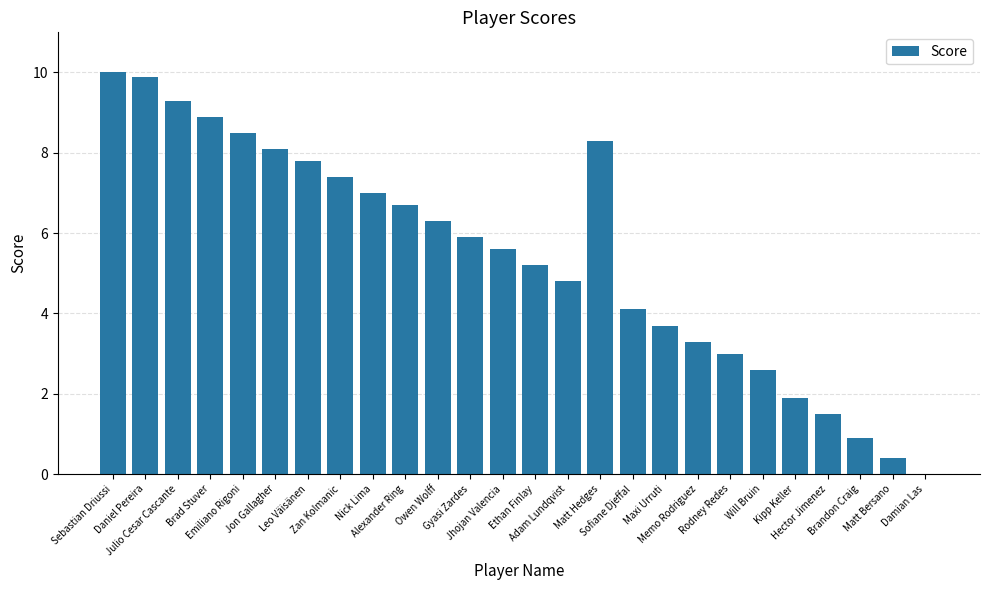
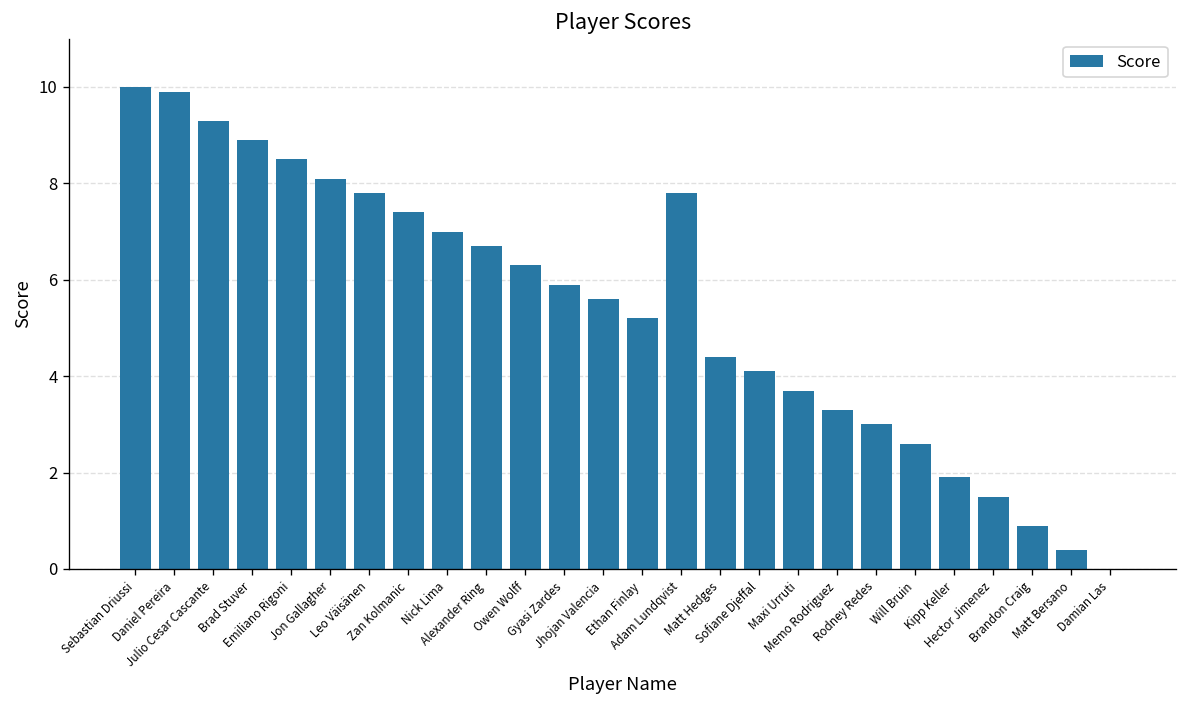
  {
    "Sebastian Driussi": 10.0,
    "Daniel Pereira": 9.9,
    "Julio Cesar Cascante": 9.3,
    "Brad Stuver": 8.9,
    "Emiliano Rigoni": 8.5,
    "Jon Gallagher": 8.1,
    "Leo Väisänen": 7.8,
    "Zan Kolmanic": 7.4,
    "Nick Lima": 7.0,
    "Alexander Ring": 6.7,
    "Owen Wolff": 6.3,
    "Gyasi Zardes": 5.9,
    "Jhojan Valencia": 5.6,
    "Ethan Finlay": 5.2,
-   "Adam Lundqvist": 4.8,
-   "Matt Hedges": 8.3,
+   "Adam Lundqvist": 7.8,
+   "Matt Hedges": 4.4,
    "Sofiane Djeffal": 4.1,
    "Maxi Urruti": 3.7,
    "Memo Rodriguez": 3.3,
    "Rodney Redes": 3.0,
    "Will Bruin": 2.6,
    "Kipp Keller": 1.9,
    "Hector Jimenez": 1.5,
    "Brandon Craig": 0.9,
    "Matt Bersano": 0.4,
    "Damian Las": 0.0
  }
